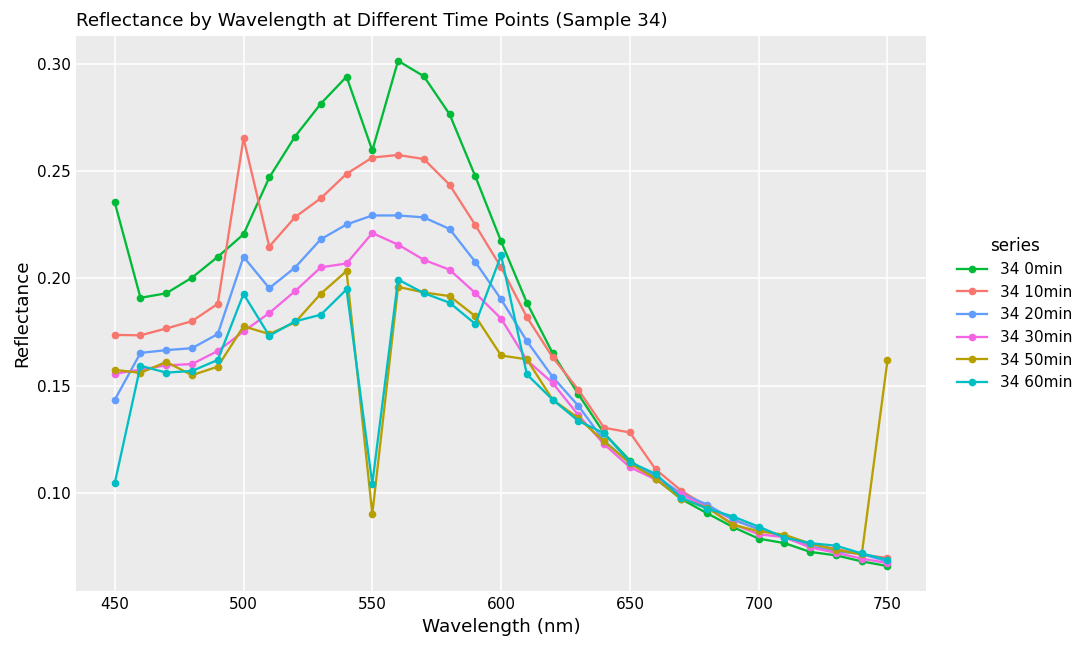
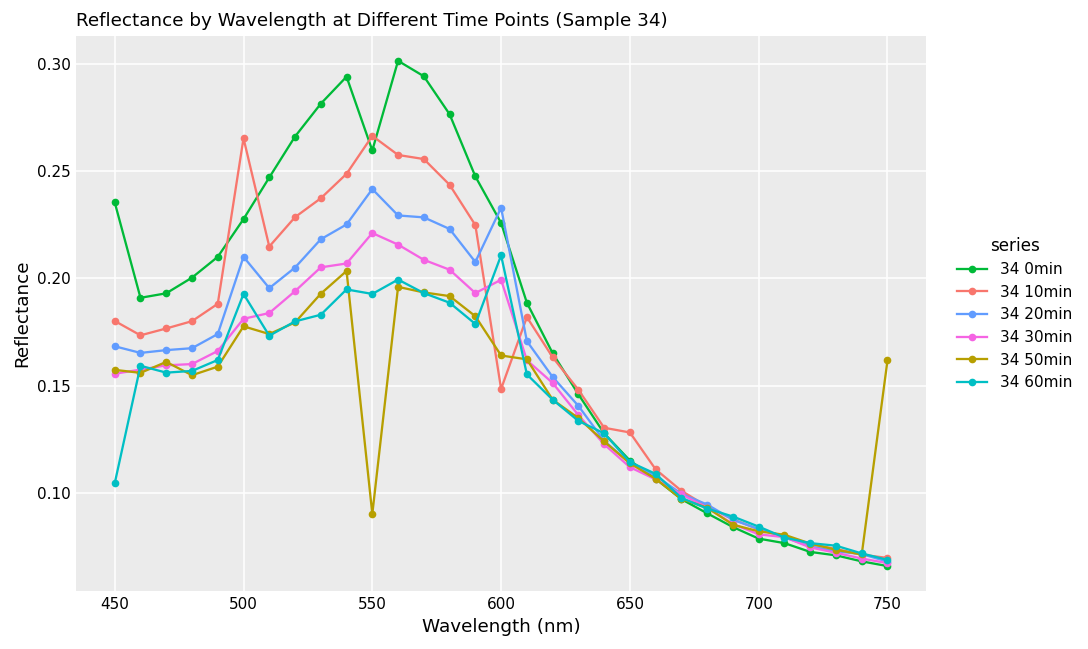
  {
    "34 0min": {
      "450": 0.235,
-     "500": 0.221,
+     "500": 0.228,
      "550": 0.260,
-     "600": 0.217,
+     "600": 0.226,
      "700": 0.079,
      "750": 0.066
    },
    "34 10min": {
-     "450": 0.174,
+     "450": 0.180,
      "500": 0.265,
-     "550": 0.256,
-     "600": 0.205,
+     "550": 0.266,
+     "600": 0.148,
      "650": 0.128
    },
    "34 20min": {
-     "450": 0.143,
+     "450": 0.168,
      "500": 0.210,
-     "550": 0.229,
-     "600": 0.190
+     "550": 0.242,
+     "600": 0.233
    },
    "34 30min": {
      "450": 0.156,
-     "500": 0.175,
+     "500": 0.181,
      "550": 0.221,
-     "600": 0.181,
+     "600": 0.199,
      "650": 0.112,
      "700": 0.081
    },
    "34 50min": {
      "450": 0.157,
      "500": 0.178,
      "550": 0.090,
      "600": 0.164,
      "750": 0.162
    },
    "34 60min": {
      "450": 0.104,
      "500": 0.193,
-     "550": 0.104,
+     "550": 0.193,
      "600": 0.211
    }
  }
